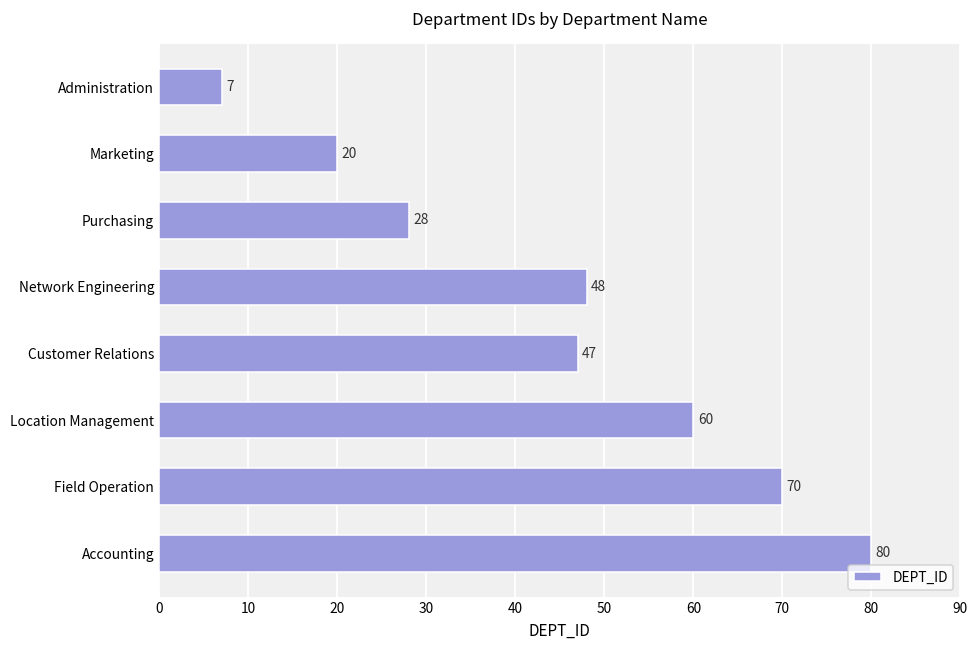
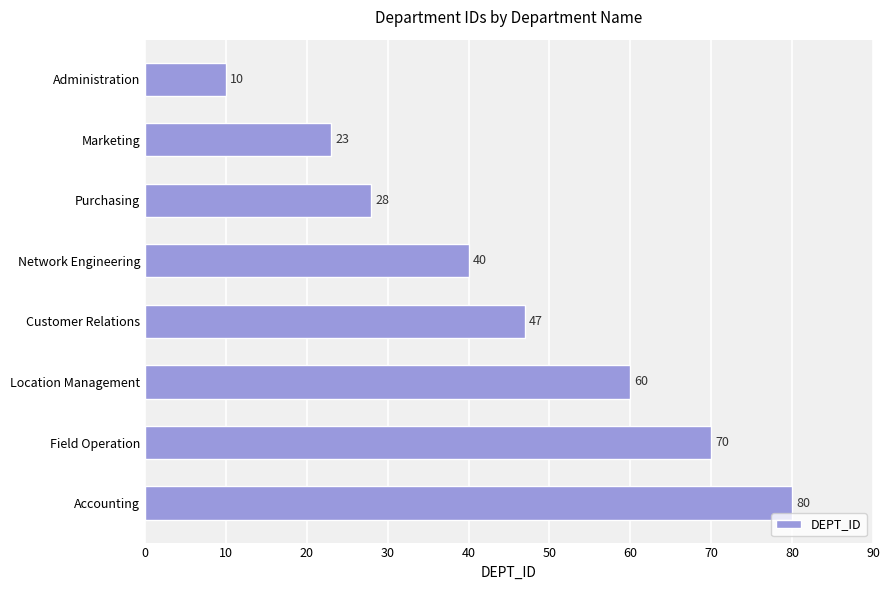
  {
-   "Administration": 7,
-   "Marketing": 20,
+   "Administration": 10,
+   "Marketing": 23,
    "Purchasing": 28,
-   "Network Engineering": 48,
+   "Network Engineering": 40,
    "Customer Relations": 47,
    "Location Management": 60,
    "Field Operation": 70,
    "Accounting": 80
  }
